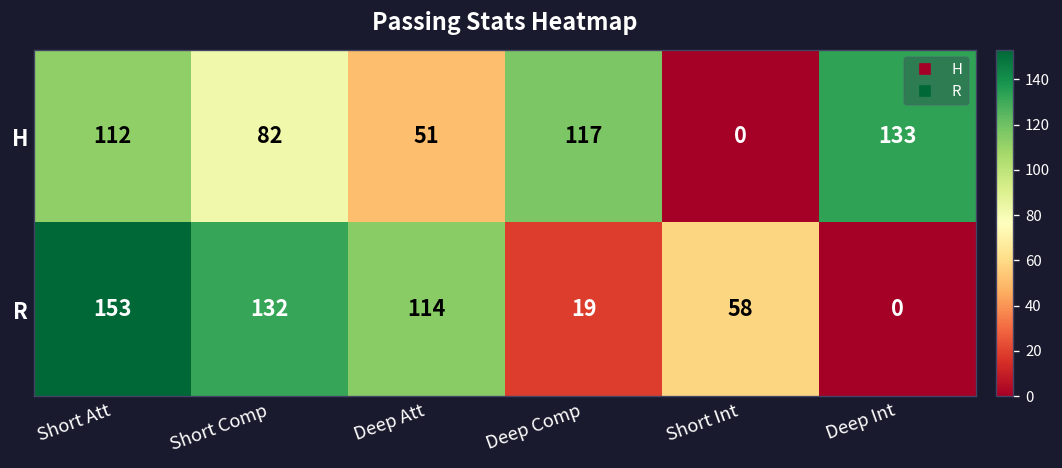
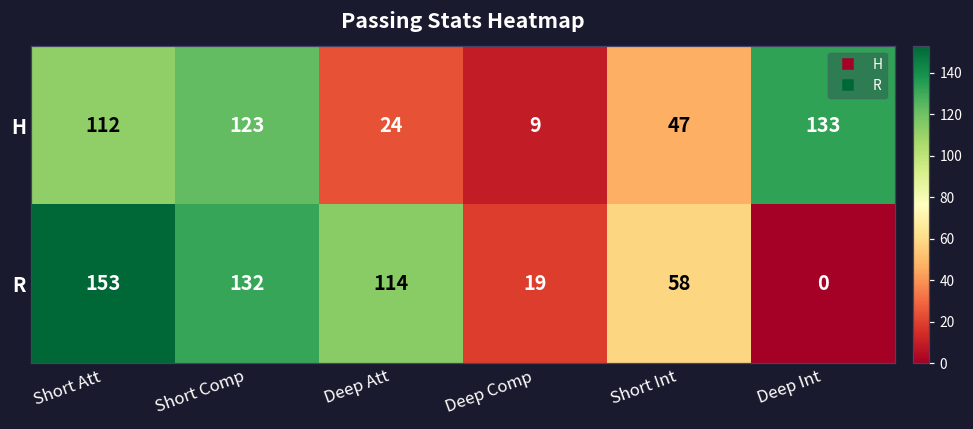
  {
    "H": {
      "Short Att": 112,
-     "Short Comp": 82,
-     "Deep Att": 51,
-     "Deep Comp": 117,
-     "Short Int": 0,
+     "Short Comp": 123,
+     "Deep Att": 24,
+     "Deep Comp": 9,
+     "Short Int": 47,
      "Deep Int": 133
    },
    "R": {
      "Short Att": 153,
      "Short Comp": 132,
      "Deep Att": 114,
      "Deep Comp": 19,
      "Short Int": 58,
      "Deep Int": 0
    }
  }
